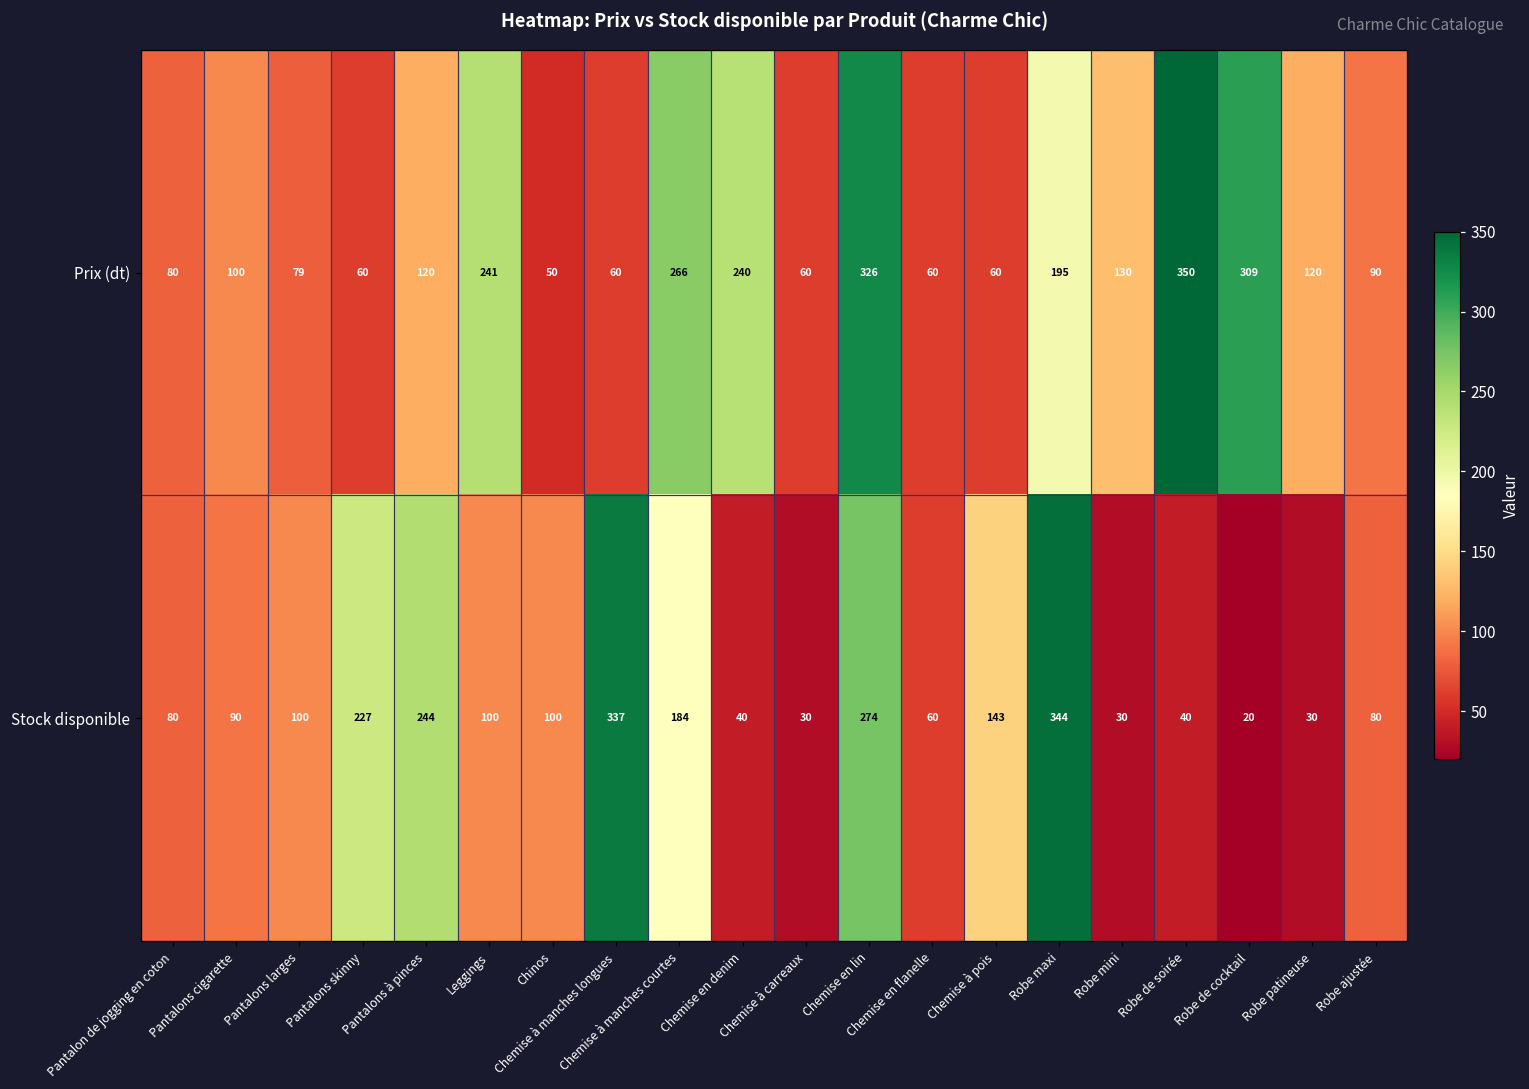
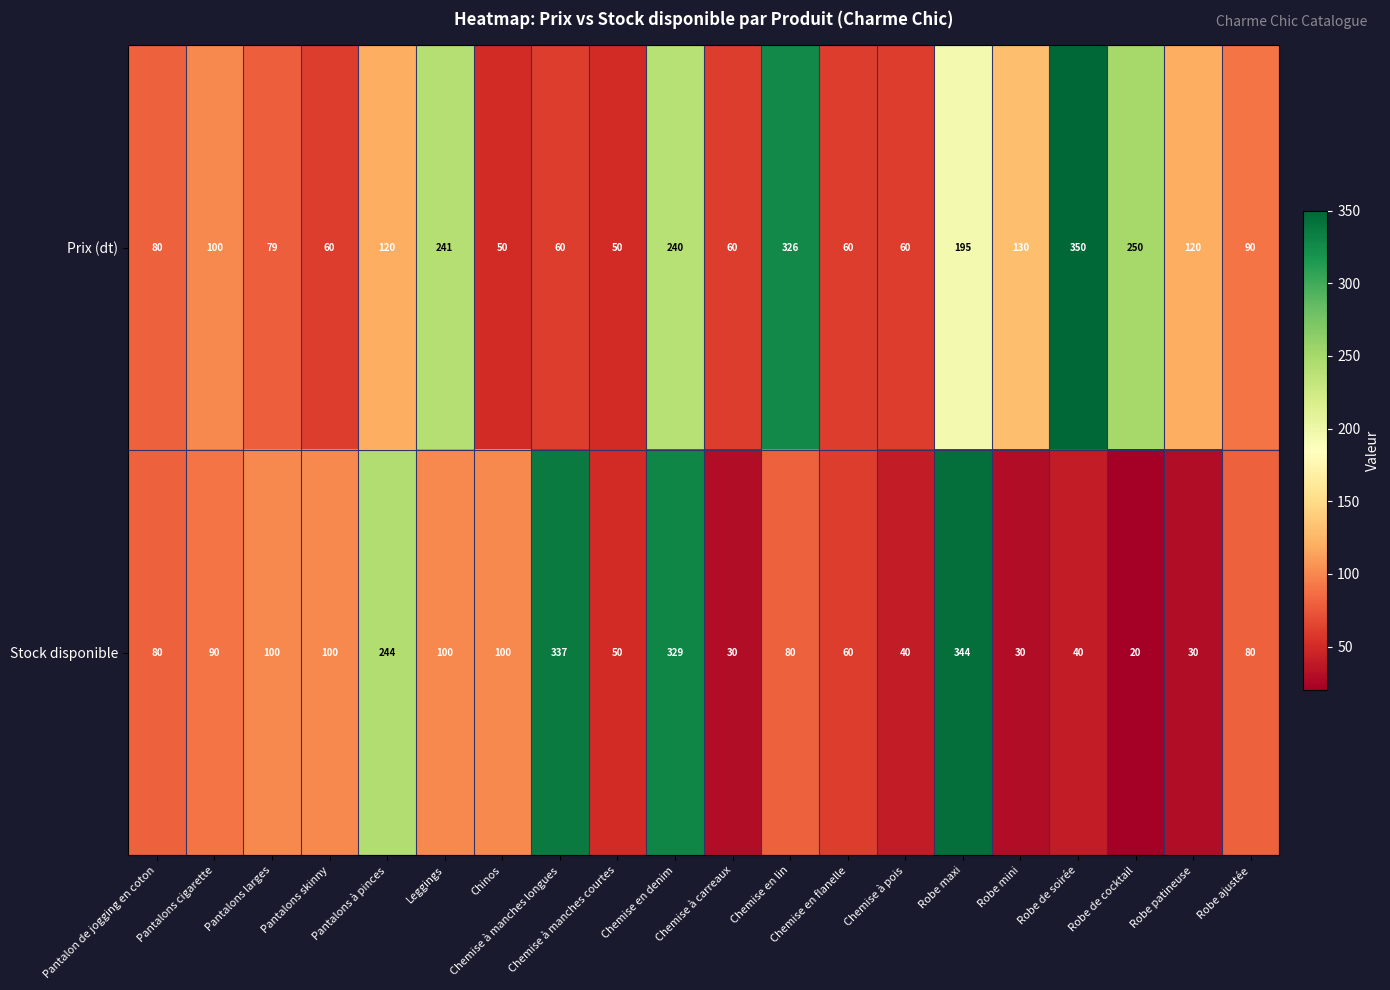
  {
    "Prix (dt)": {
      "Pantalon de jogging en coton": 80,
      "Pantalons cigarette": 100,
      "Pantalons larges": 79,
      "Pantalons skinny": 60,
      "Pantalons à pinces": 120,
      "Leggings": 241,
      "Chinos": 50,
      "Chemise à manches longues": 60,
-     "Chemise à manches courtes": 266,
+     "Chemise à manches courtes": 50,
      "Chemise en denim": 240,
      "Chemise à carreaux": 60,
      "Chemise en lin": 326,
      "Chemise en flanelle": 60,
      "Chemise à pois": 60,
      "Robe maxi": 195,
      "Robe mini": 130,
      "Robe de soirée": 350,
-     "Robe de cocktail": 309,
+     "Robe de cocktail": 250,
      "Robe patineuse": 120,
      "Robe ajustée": 90
    },
    "Stock disponible": {
      "Pantalon de jogging en coton": 80,
      "Pantalons cigarette": 90,
      "Pantalons larges": 100,
-     "Pantalons skinny": 227,
+     "Pantalons skinny": 100,
      "Pantalons à pinces": 244,
      "Leggings": 100,
      "Chinos": 100,
      "Chemise à manches longues": 337,
-     "Chemise à manches courtes": 184,
-     "Chemise en denim": 40,
+     "Chemise à manches courtes": 50,
+     "Chemise en denim": 329,
      "Chemise à carreaux": 30,
-     "Chemise en lin": 274,
+     "Chemise en lin": 80,
      "Chemise en flanelle": 60,
-     "Chemise à pois": 143,
+     "Chemise à pois": 40,
      "Robe maxi": 344,
      "Robe mini": 30,
      "Robe de soirée": 40,
      "Robe de cocktail": 20,
      "Robe patineuse": 30,
      "Robe ajustée": 80
    }
  }
